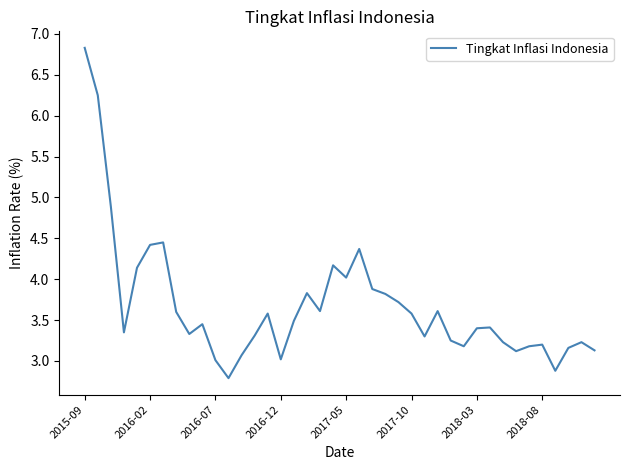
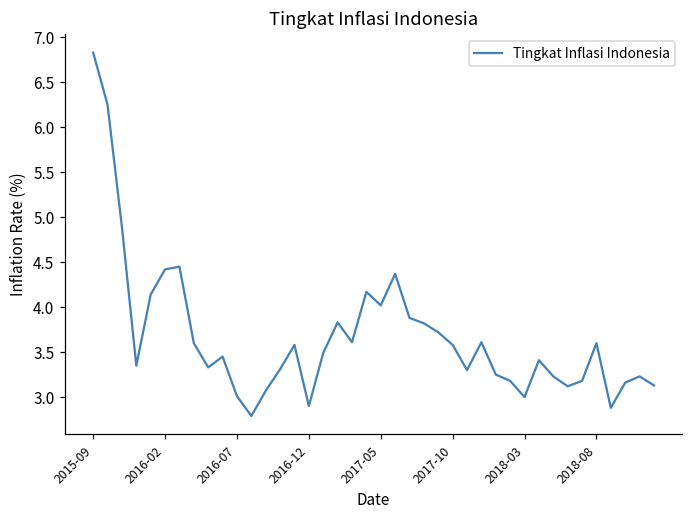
  {
    "2015-09": 6.8,
    "2016-02": 4.4,
    "2016-07": 3.0,
-   "2016-12": 3.0,
+   "2016-12": 2.9,
    "2017-05": 4.0,
    "2017-10": 3.6,
-   "2018-03": 3.4,
-   "2018-08": 3.2
+   "2018-03": 3.0,
+   "2018-08": 3.6
  }
